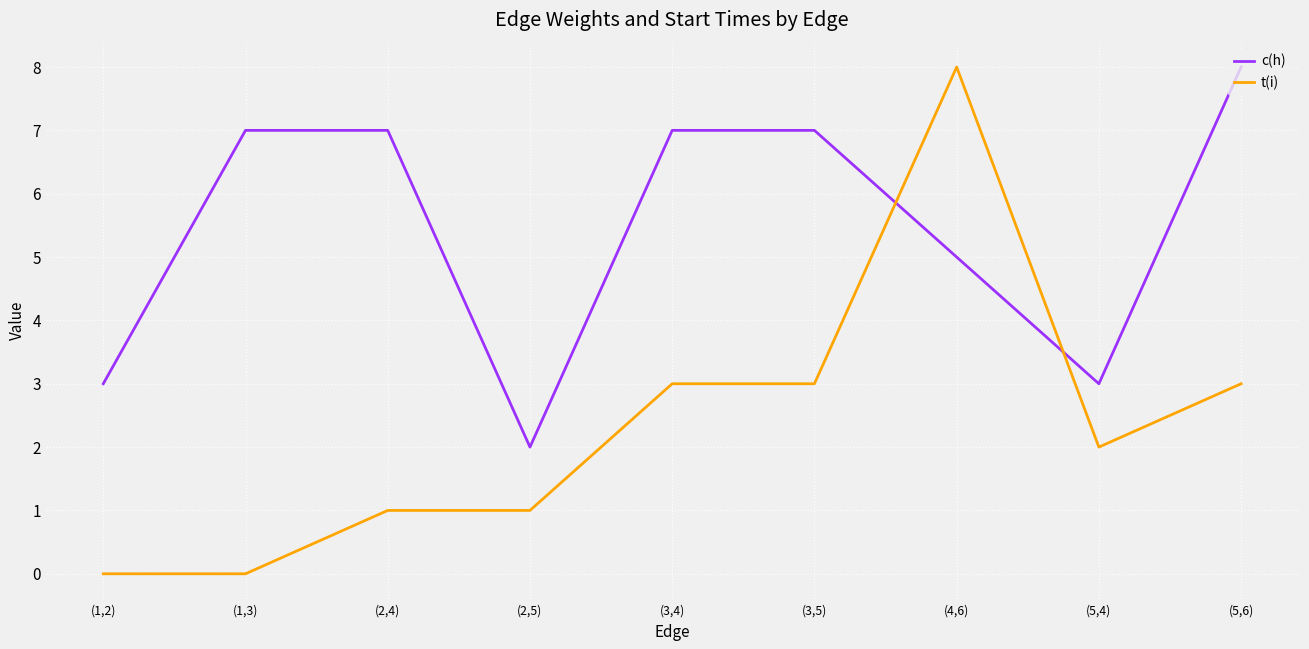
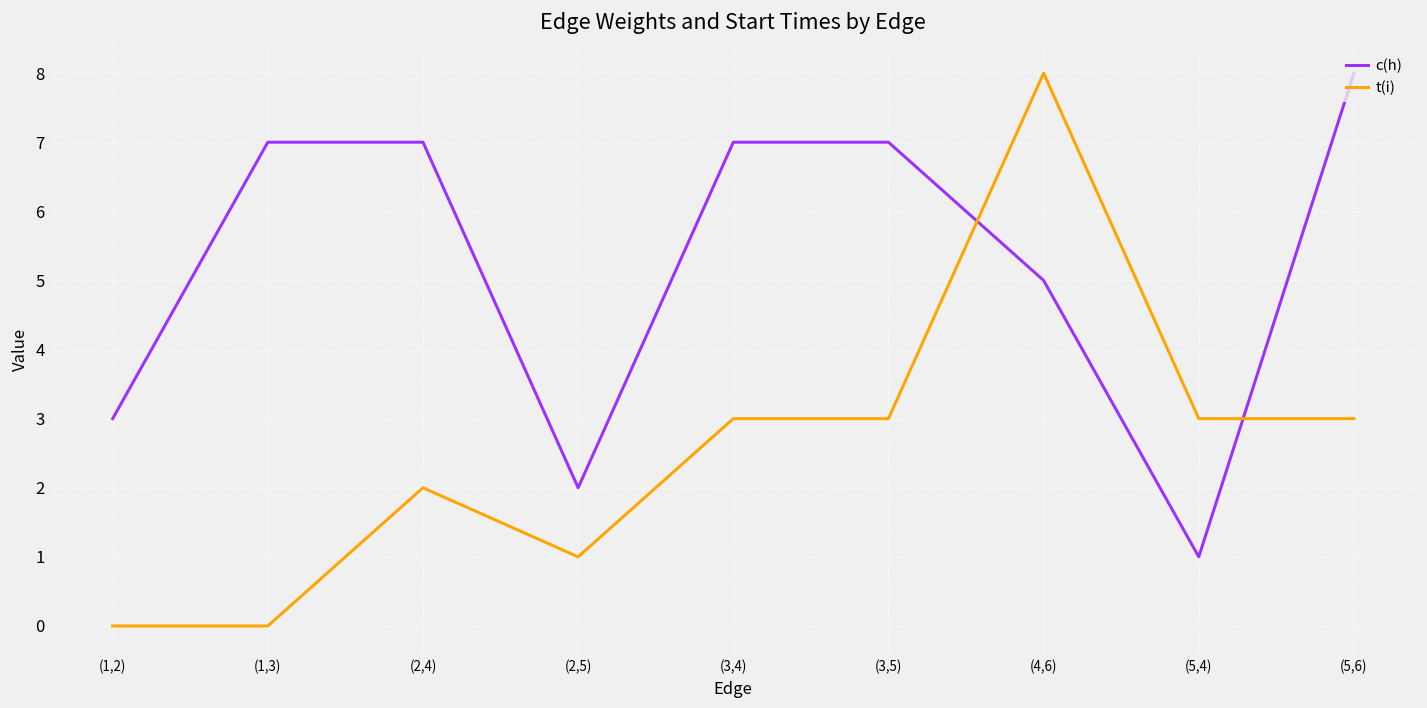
  {
    "c(h)": {
      "(1,2)": 3,
      "(1,3)": 7,
      "(2,4)": 7,
      "(2,5)": 2,
      "(3,4)": 7,
      "(3,5)": 7,
      "(4,6)": 5,
-     "(5,4)": 3
+     "(5,4)": 1
    },
    "t(i)": {
      "(1,2)": 0,
      "(1,3)": 0,
-     "(2,4)": 1,
+     "(2,4)": 2,
      "(2,5)": 1,
      "(3,4)": 3,
      "(3,5)": 3,
      "(4,6)": 8,
-     "(5,4)": 2,
+     "(5,4)": 3,
      "(5,6)": 3
    }
  }
